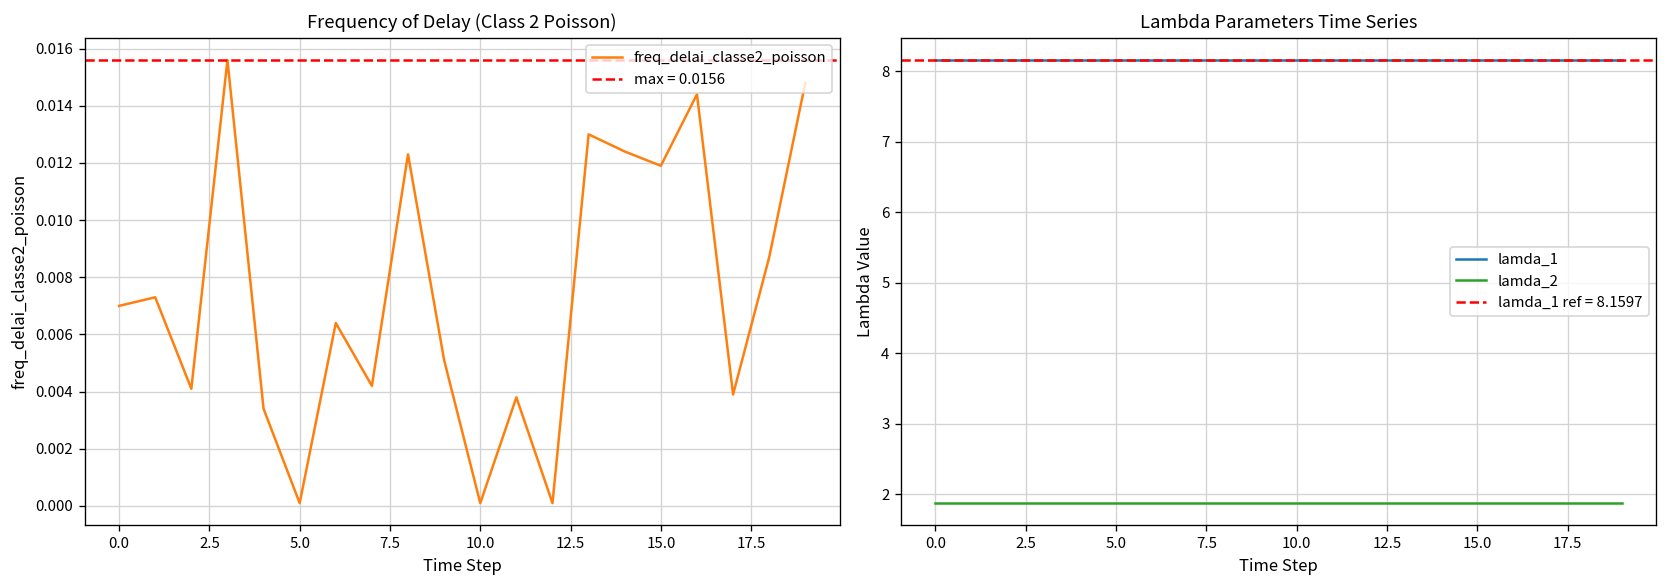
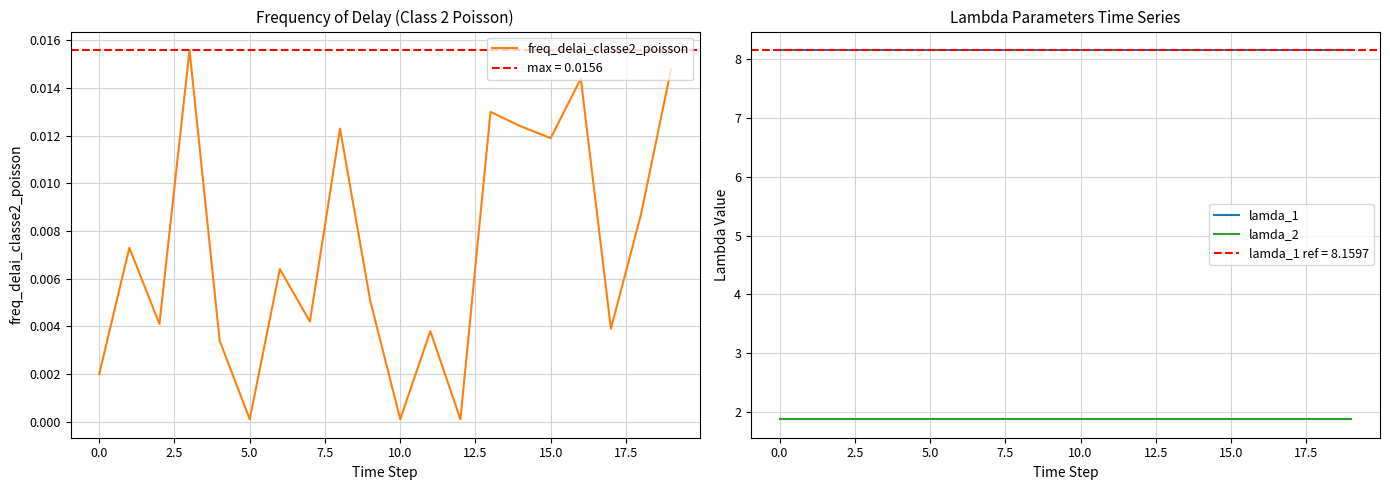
  {
    "Frequency of Delay (Class 2 Poisson)": {
-     "0.0": 0.007,
+     "0.0": 0.002,
      "5.0": 0.000,
      "10.0": 0.000,
      "15.0": 0.012
    },
    "Lambda Parameters Time Series": {
      "lamda_1": {
        "0.0": 8.2,
        "5.0": 8.2,
        "10.0": 8.2,
        "15.0": 8.2
      },
      "lamda_2": {
        "0.0": 1.9,
        "5.0": 1.9,
        "10.0": 1.9,
        "15.0": 1.9
      }
    }
  }
